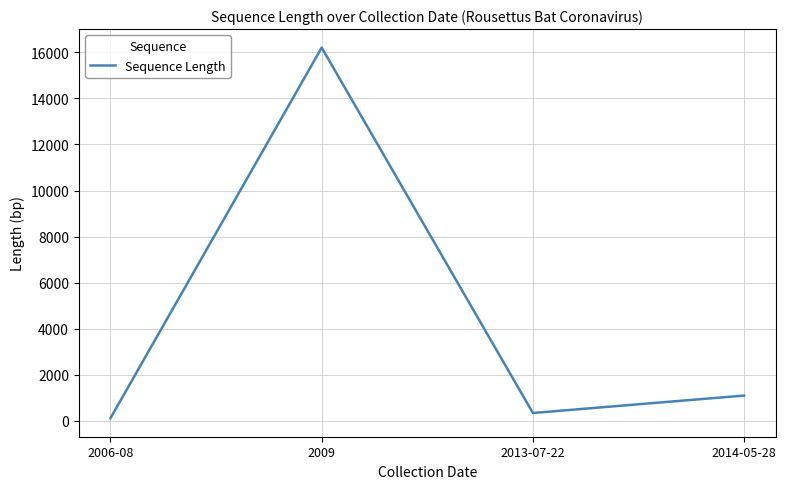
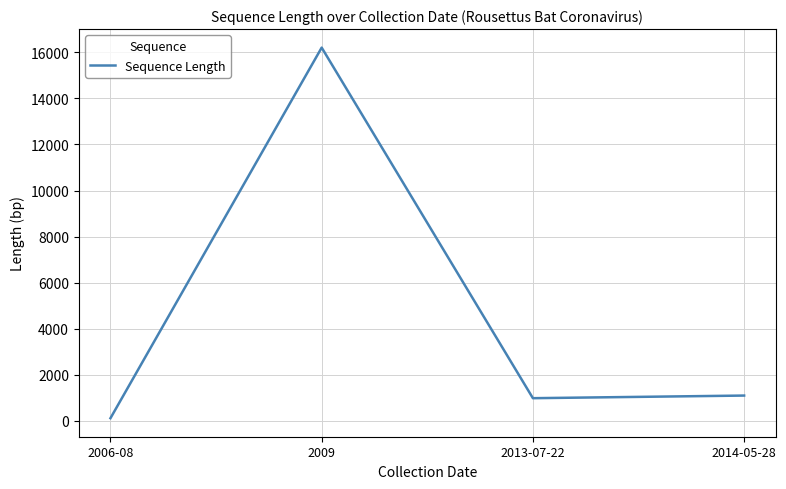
  {
    "2006-08": 100,
    "2009": 16200,
-   "2013-07-22": 300,
+   "2013-07-22": 1000,
    "2014-05-28": 1100
  }
